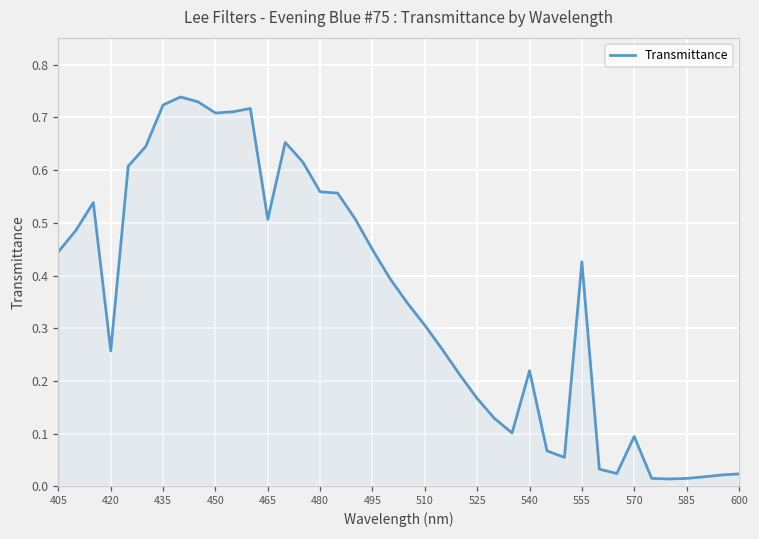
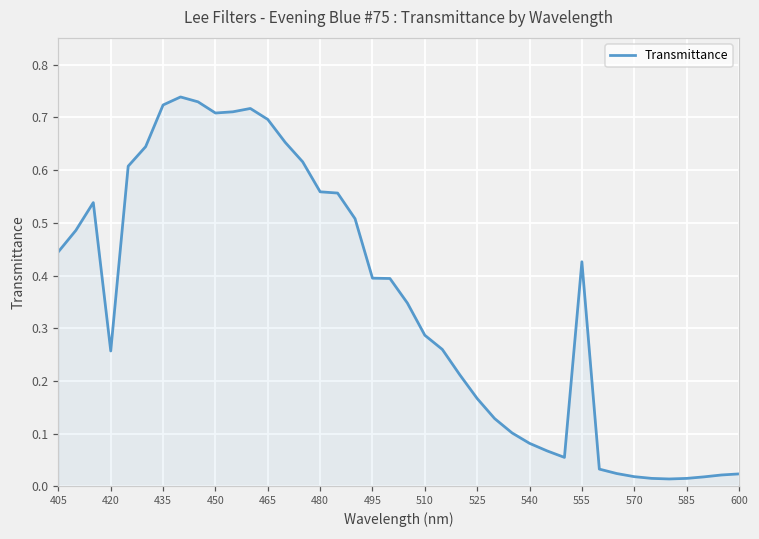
  {
    "405": 0.45,
    "420": 0.26,
    "435": 0.72,
    "450": 0.71,
-   "465": 0.51,
+   "465": 0.70,
    "480": 0.56,
-   "495": 0.45,
-   "510": 0.31,
+   "495": 0.40,
+   "510": 0.29,
    "525": 0.17,
-   "540": 0.22,
+   "540": 0.08,
    "555": 0.43,
-   "570": 0.09,
+   "570": 0.02,
    "585": 0.02,
    "600": 0.02
  }
